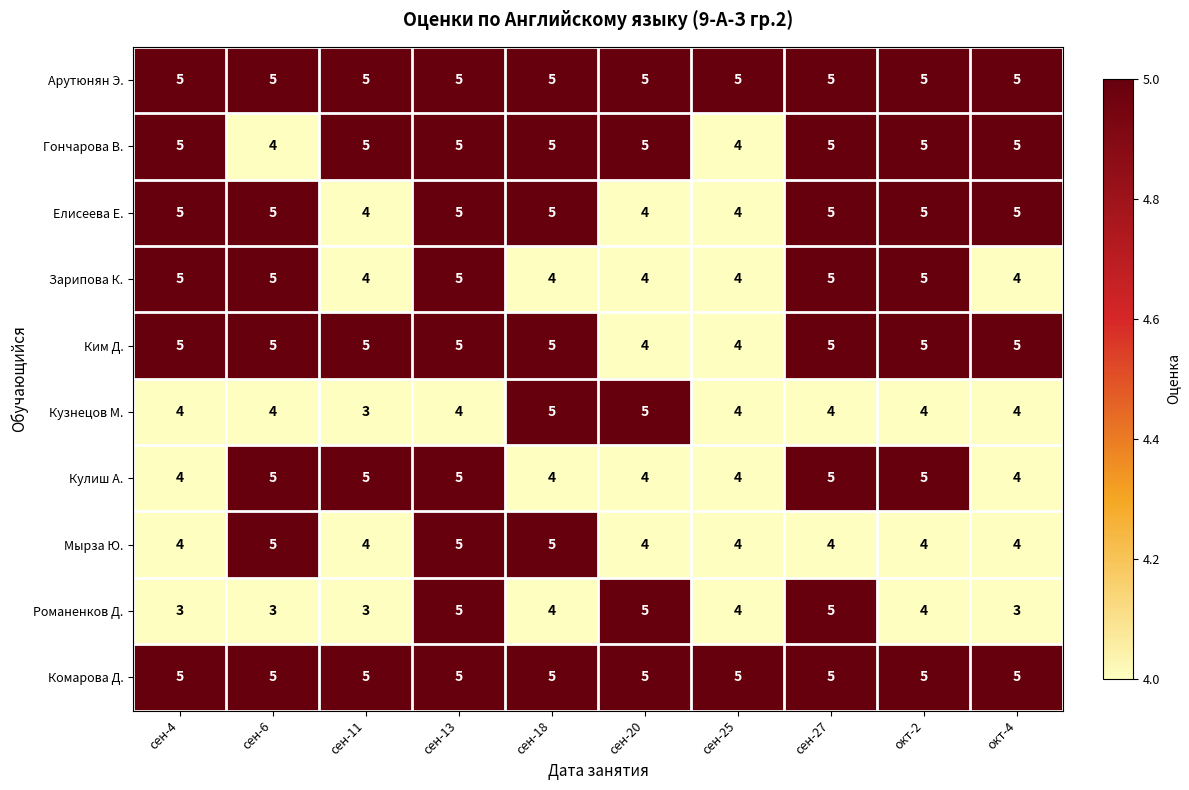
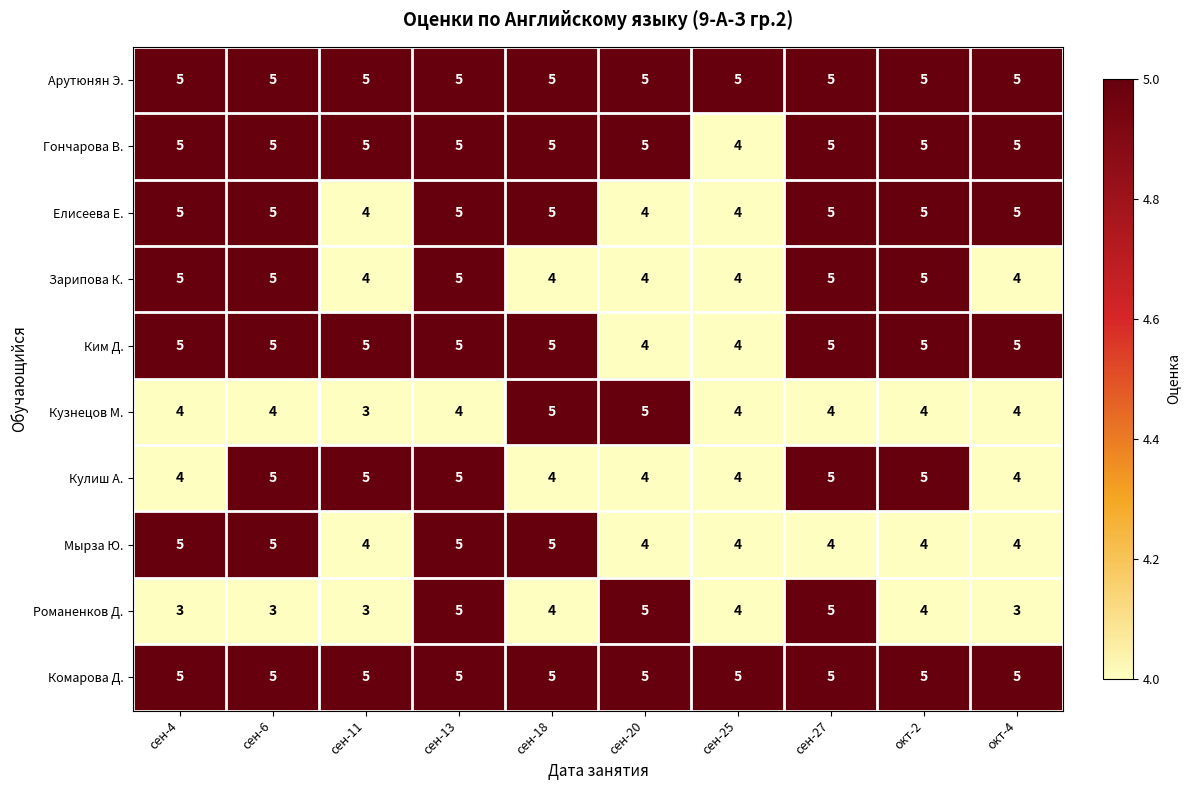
  {
    "Арутюнян Э.": {
      "сен-4": 5,
      "сен-6": 5,
      "сен-11": 5,
      "сен-13": 5,
      "сен-18": 5,
      "сен-20": 5,
      "сен-25": 5,
      "сен-27": 5,
      "окт-2": 5,
      "окт-4": 5
    },
    "Гончарова В.": {
      "сен-4": 5,
-     "сен-6": 4,
+     "сен-6": 5,
      "сен-11": 5,
      "сен-13": 5,
      "сен-18": 5,
      "сен-20": 5,
      "сен-25": 4,
      "сен-27": 5,
      "окт-2": 5,
      "окт-4": 5
    },
    "Елисеева Е.": {
      "сен-4": 5,
      "сен-6": 5,
      "сен-11": 4,
      "сен-13": 5,
      "сен-18": 5,
      "сен-20": 4,
      "сен-25": 4,
      "сен-27": 5,
      "окт-2": 5,
      "окт-4": 5
    },
    "Зарипова К.": {
      "сен-4": 5,
      "сен-6": 5,
      "сен-11": 4,
      "сен-13": 5,
      "сен-18": 4,
      "сен-20": 4,
      "сен-25": 4,
      "сен-27": 5,
      "окт-2": 5,
      "окт-4": 4
    },
    "Ким Д.": {
      "сен-4": 5,
      "сен-6": 5,
      "сен-11": 5,
      "сен-13": 5,
      "сен-18": 5,
      "сен-20": 4,
      "сен-25": 4,
      "сен-27": 5,
      "окт-2": 5,
      "окт-4": 5
    },
    "Кузнецов М.": {
      "сен-4": 4,
      "сен-6": 4,
      "сен-11": 3,
      "сен-13": 4,
      "сен-18": 5,
      "сен-20": 5,
      "сен-25": 4,
      "сен-27": 4,
      "окт-2": 4,
      "окт-4": 4
    },
    "Кулиш А.": {
      "сен-4": 4,
      "сен-6": 5,
      "сен-11": 5,
      "сен-13": 5,
      "сен-18": 4,
      "сен-20": 4,
      "сен-25": 4,
      "сен-27": 5,
      "окт-2": 5,
      "окт-4": 4
    },
    "Мырза Ю.": {
-     "сен-4": 4,
+     "сен-4": 5,
      "сен-6": 5,
      "сен-11": 4,
      "сен-13": 5,
      "сен-18": 5,
      "сен-20": 4,
      "сен-25": 4,
      "сен-27": 4,
      "окт-2": 4,
      "окт-4": 4
    },
    "Романенков Д.": {
      "сен-4": 3,
      "сен-6": 3,
      "сен-11": 3,
      "сен-13": 5,
      "сен-18": 4,
      "сен-20": 5,
      "сен-25": 4,
      "сен-27": 5,
      "окт-2": 4,
      "окт-4": 3
    },
    "Комарова Д.": {
      "сен-4": 5,
      "сен-6": 5,
      "сен-11": 5,
      "сен-13": 5,
      "сен-18": 5,
      "сен-20": 5,
      "сен-25": 5,
      "сен-27": 5,
      "окт-2": 5,
      "окт-4": 5
    }
  }
